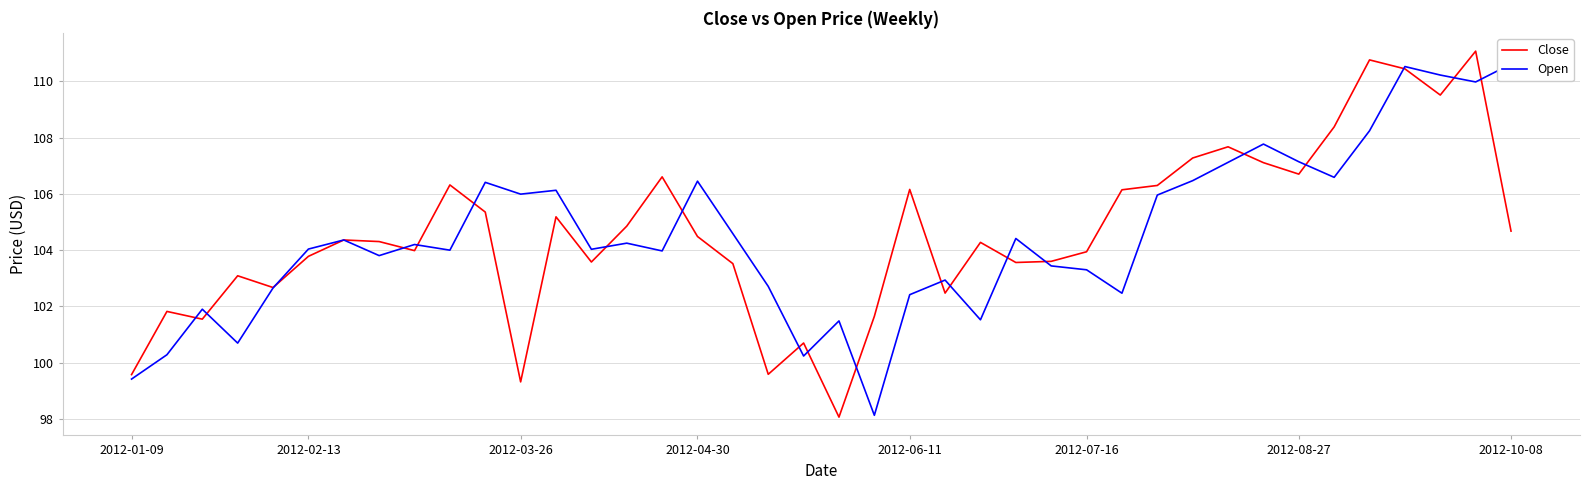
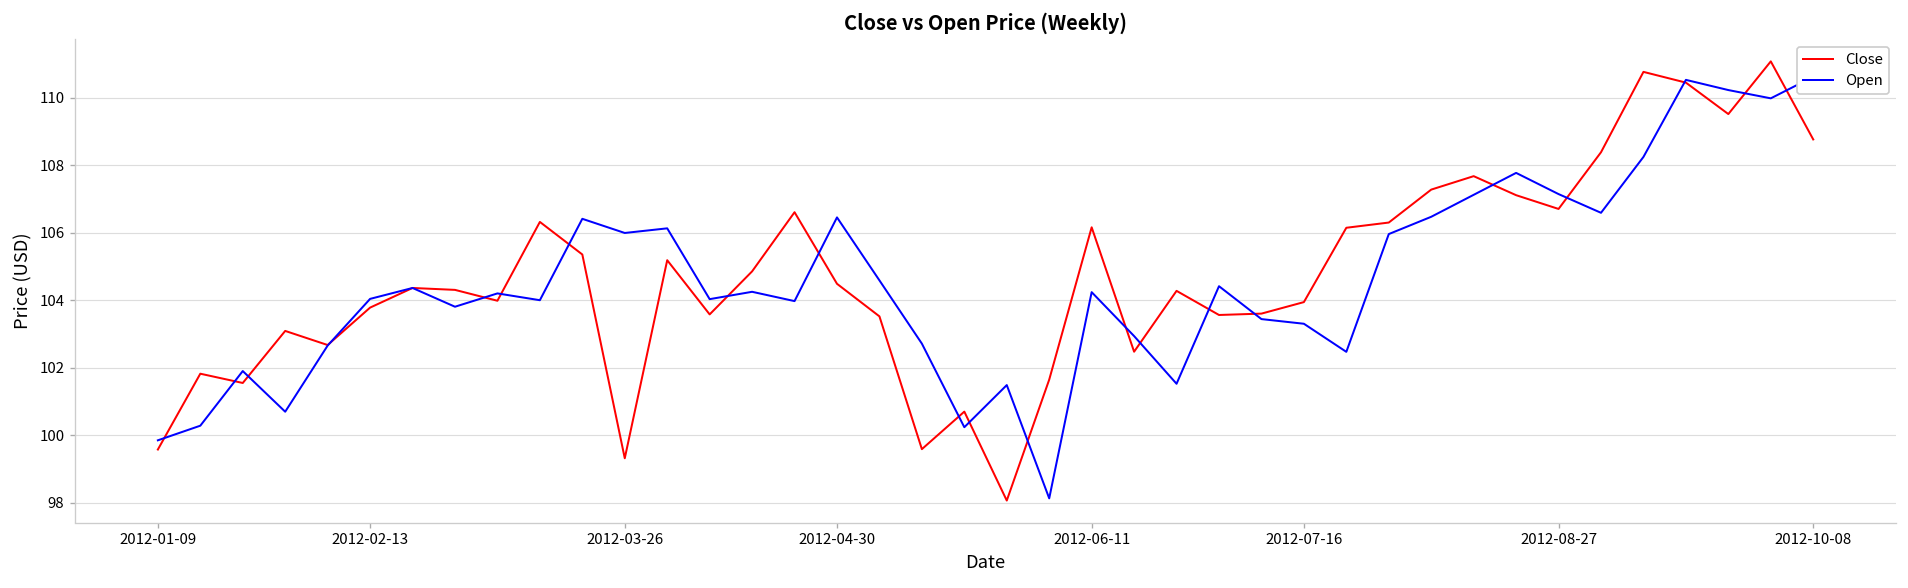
  {
    "Close": {
      "2012-01-09": 99.6,
      "2012-02-13": 103.8,
      "2012-03-26": 99.3,
      "2012-04-30": 104.5,
      "2012-06-11": 106.2,
      "2012-07-16": 103.9,
      "2012-08-27": 106.7,
-     "2012-10-08": 104.7
+     "2012-10-08": 108.8
    },
    "Open": {
-     "2012-01-09": 99.4,
+     "2012-01-09": 99.8,
      "2012-02-13": 104.0,
      "2012-03-26": 106.0,
      "2012-04-30": 106.5,
-     "2012-06-11": 102.4,
+     "2012-06-11": 104.2,
      "2012-07-16": 103.3,
      "2012-08-27": 107.1
    }
  }
